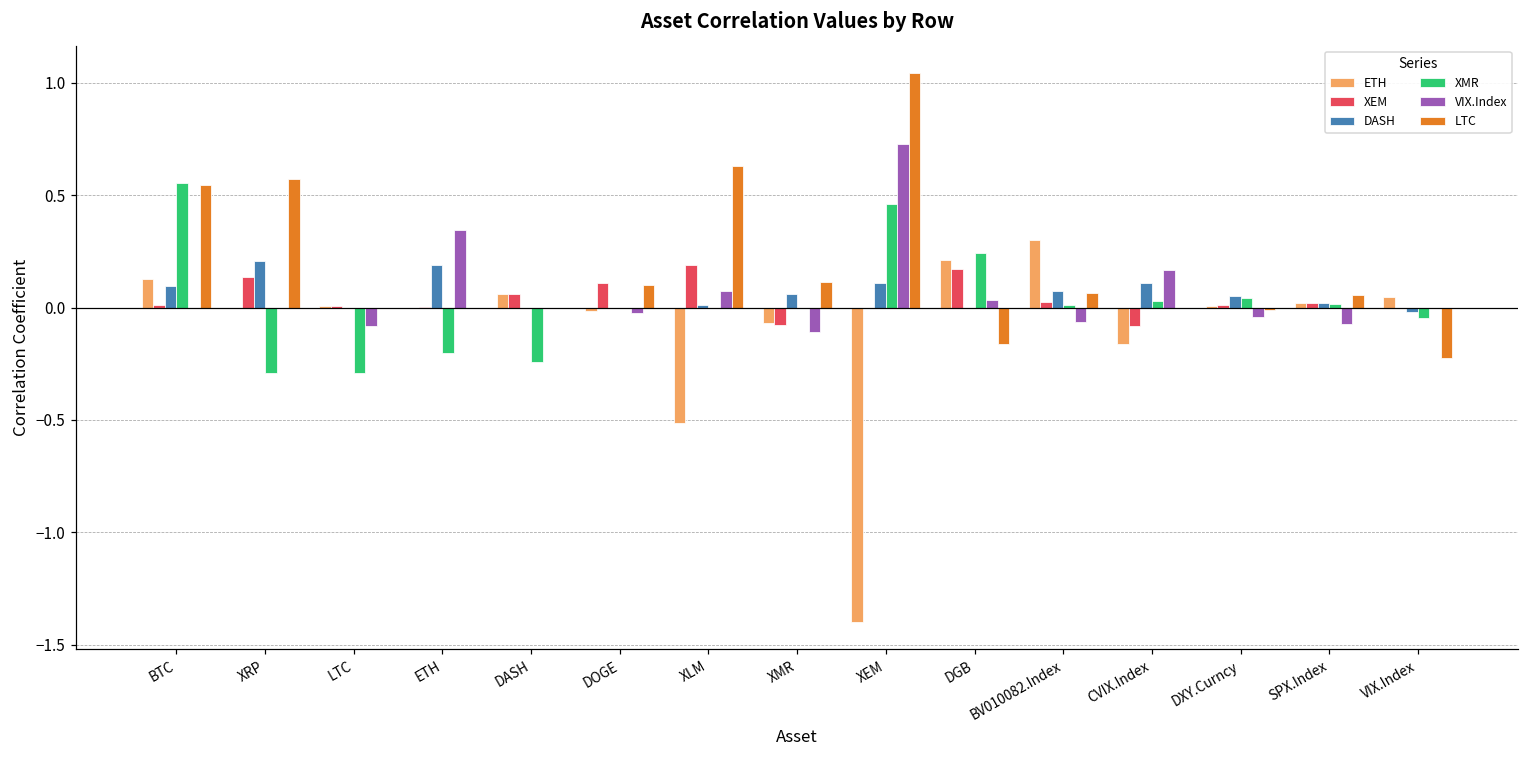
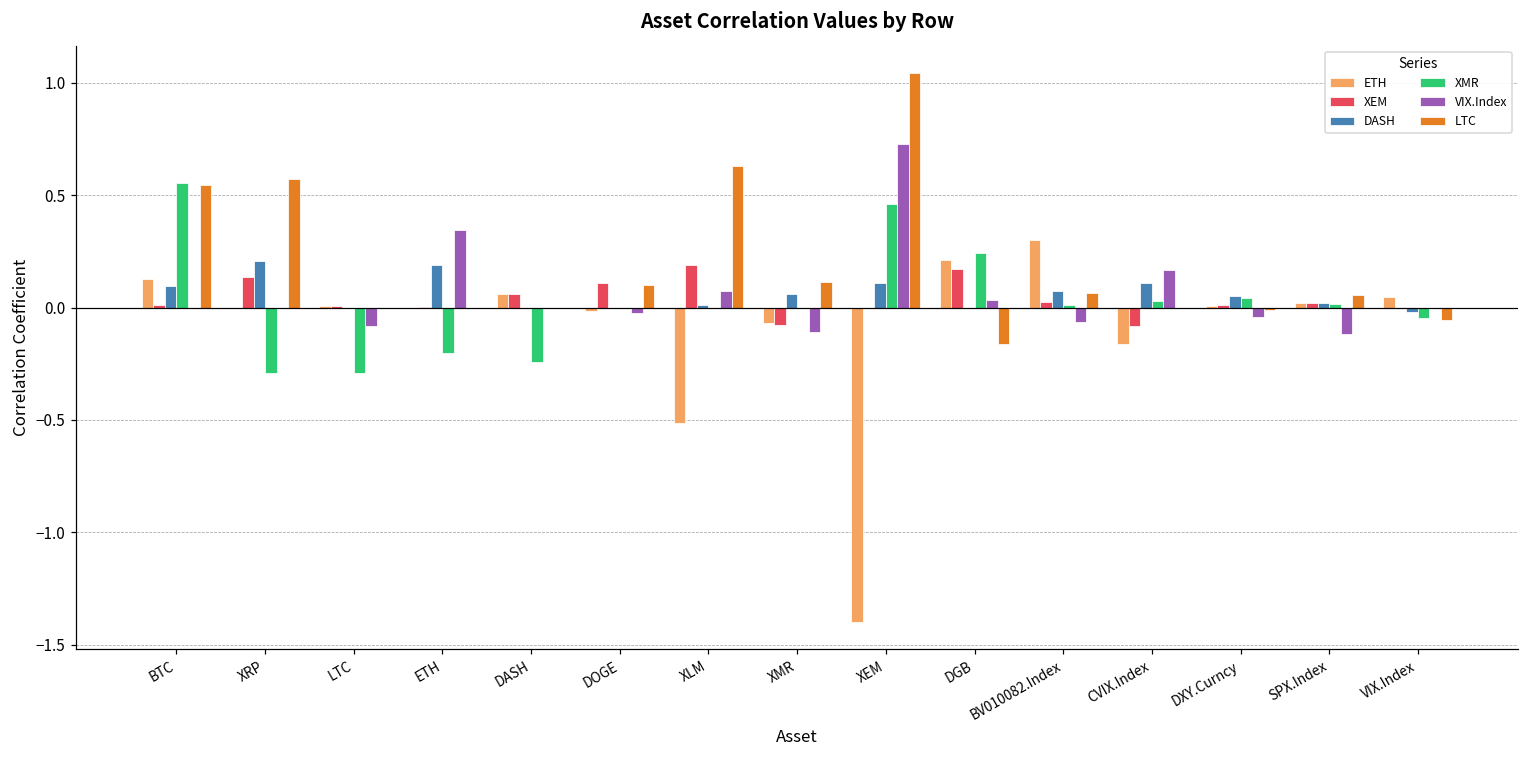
  {
    "ETH": {
      "BTC": 0.12,
      "XRP": 0.00,
      "ETH": 0.00,
      "DASH": 0.06,
      "DOGE": -0.01,
      "XLM": -0.51,
      "XMR": -0.07,
      "XEM": -1.40,
      "DGB": 0.21,
      "BV010082.Index": 0.30,
      "CVIX.Index": -0.16,
      "SPX.Index": 0.02,
      "VIX.Index": 0.05
    },
    "XEM": {
      "XRP": 0.13,
      "DASH": 0.06,
      "DOGE": 0.11,
      "XLM": 0.19,
      "XMR": -0.08,
      "XEM": 0.00,
      "DGB": 0.17,
      "BV010082.Index": 0.02,
      "CVIX.Index": -0.08,
      "SPX.Index": 0.02,
      "VIX.Index": 0.00
    },
    "DASH": {
      "BTC": 0.09,
      "XRP": 0.20,
      "LTC": 0.00,
      "ETH": 0.19,
      "DASH": 0.00,
      "XMR": 0.06,
      "XEM": 0.11,
      "DGB": 0.00,
      "BV010082.Index": 0.07,
      "CVIX.Index": 0.11,
      "DXY.Curncy": 0.05,
      "SPX.Index": 0.02,
      "VIX.Index": -0.02
    },
    "XMR": {
      "BTC": 0.55,
      "XRP": -0.29,
      "LTC": -0.29,
      "ETH": -0.20,
      "DASH": -0.24,
      "DOGE": 0.00,
      "XLM": 0.00,
      "XMR": 0.00,
      "XEM": 0.46,
      "DGB": 0.24,
      "BV010082.Index": 0.01,
      "CVIX.Index": 0.03,
      "DXY.Curncy": 0.04,
      "SPX.Index": 0.02,
      "VIX.Index": -0.05
    },
    "VIX.Index": {
      "XRP": 0.00,
      "LTC": -0.08,
      "ETH": 0.35,
      "DASH": 0.00,
      "DOGE": -0.02,
      "XLM": 0.07,
      "XMR": -0.11,
      "XEM": 0.73,
      "DGB": 0.03,
      "BV010082.Index": -0.07,
      "CVIX.Index": 0.16,
      "DXY.Curncy": -0.04,
-     "SPX.Index": -0.07,
+     "SPX.Index": -0.12,
      "VIX.Index": 0.00
    },
    "LTC": {
      "BTC": 0.54,
      "XRP": 0.57,
      "LTC": 0.00,
      "ETH": 0.00,
      "DASH": 0.00,
      "DOGE": 0.10,
      "XLM": 0.63,
      "XMR": 0.12,
      "XEM": 1.04,
      "DGB": -0.16,
      "BV010082.Index": 0.06,
      "CVIX.Index": 0.00,
      "SPX.Index": 0.05,
-     "VIX.Index": -0.23
+     "VIX.Index": -0.05
    }
  }
